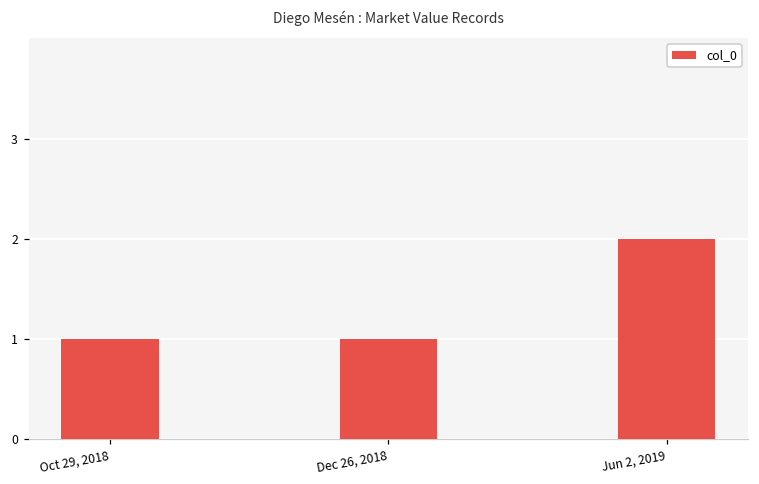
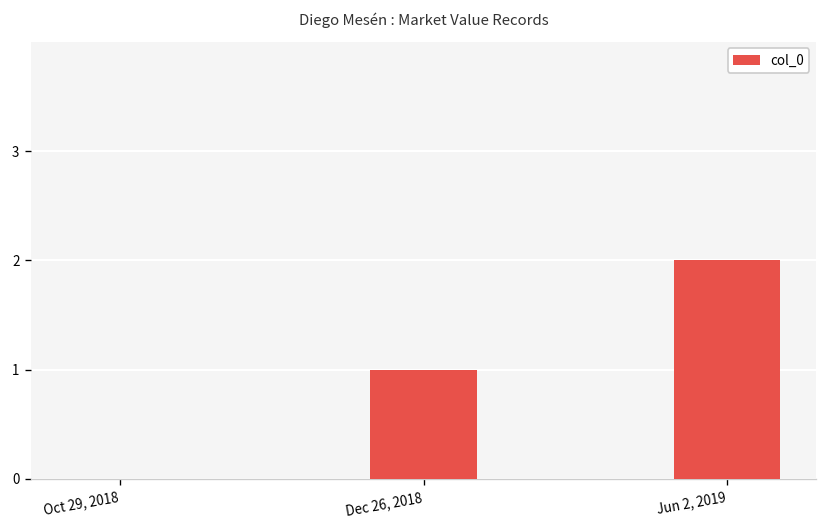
  {
-   "Oct 29, 2018": 1,
+   "Oct 29, 2018": 0,
    "Dec 26, 2018": 1,
    "Jun 2, 2019": 2
  }
